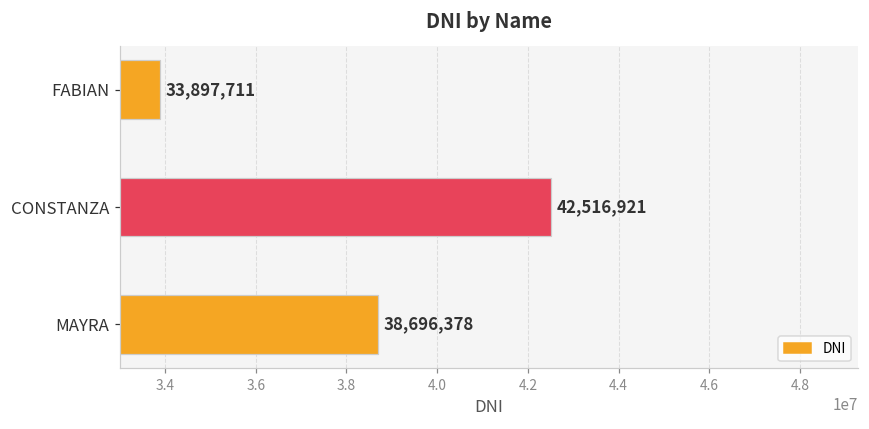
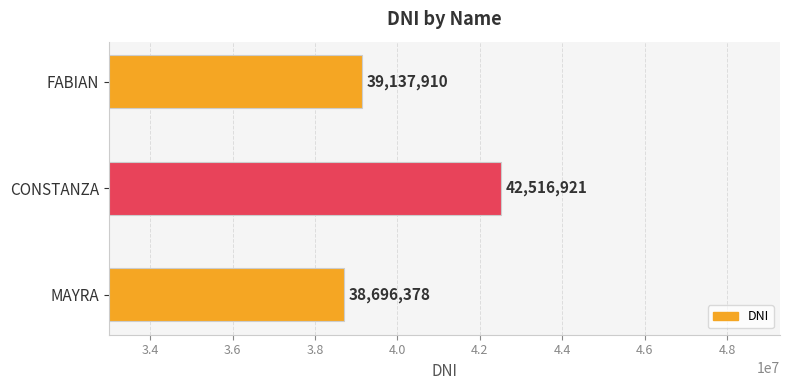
  {
-   "FABIAN": "33,897,711",
+   "FABIAN": "39,137,910",
    "CONSTANZA": "42,516,921",
    "MAYRA": "38,696,378"
  }
